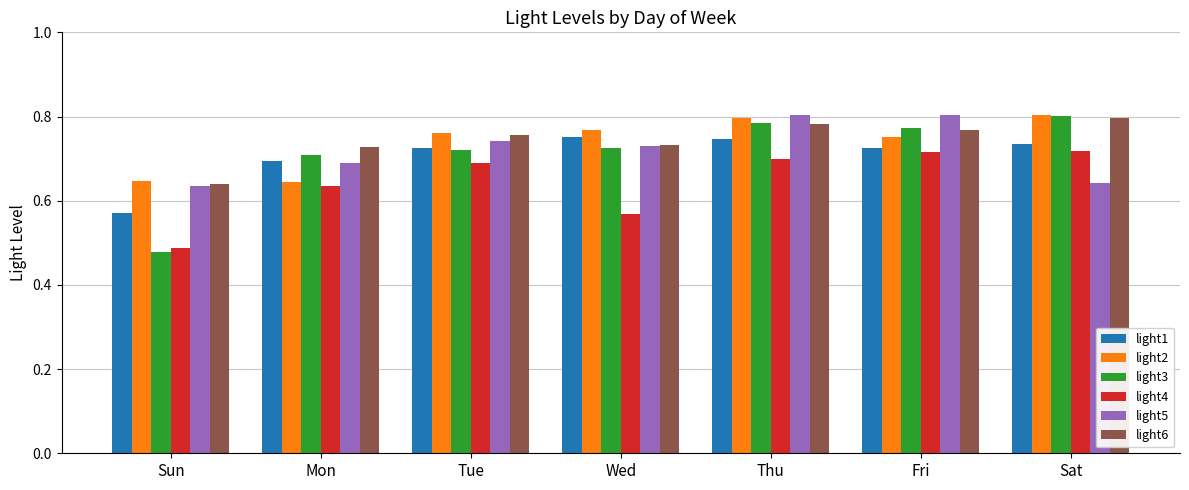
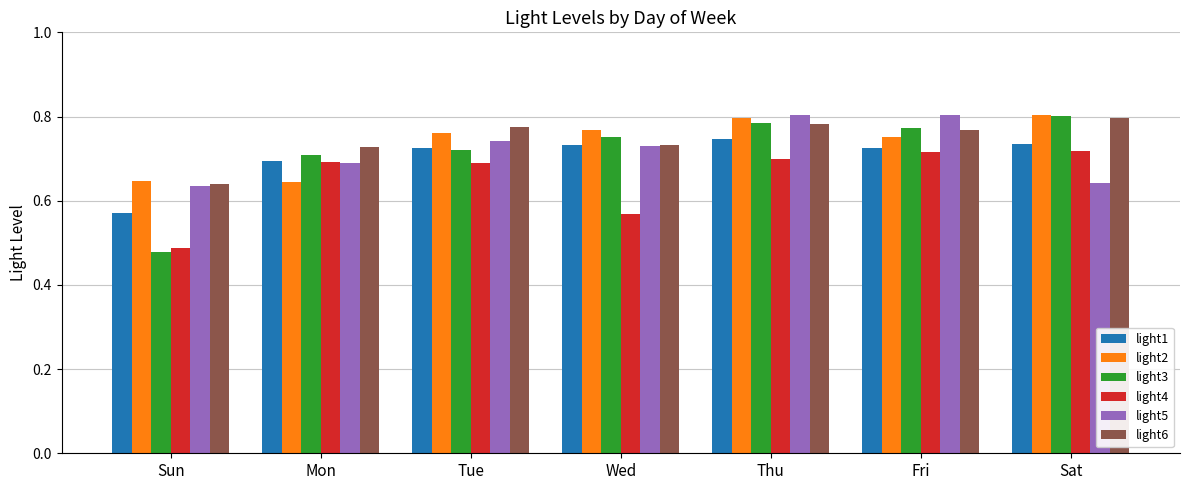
  {
    "light1": {
      "Sun": 0.57,
      "Mon": 0.70,
      "Tue": 0.73,
-     "Wed": 0.75,
+     "Wed": 0.73,
      "Thu": 0.75,
      "Fri": 0.72,
      "Sat": 0.73
    },
    "light2": {
      "Sun": 0.65,
      "Mon": 0.64,
      "Tue": 0.76,
      "Wed": 0.77,
      "Thu": 0.80,
      "Fri": 0.75,
      "Sat": 0.80
    },
    "light3": {
      "Sun": 0.48,
      "Mon": 0.71,
      "Tue": 0.72,
-     "Wed": 0.73,
+     "Wed": 0.75,
      "Thu": 0.78,
      "Fri": 0.77,
      "Sat": 0.80
    },
    "light4": {
      "Sun": 0.49,
-     "Mon": 0.63,
+     "Mon": 0.69,
      "Tue": 0.69,
      "Wed": 0.57,
      "Thu": 0.70,
      "Fri": 0.72,
      "Sat": 0.72
    },
    "light5": {
      "Sun": 0.63,
      "Mon": 0.69,
      "Tue": 0.74,
      "Wed": 0.73,
      "Thu": 0.80,
      "Fri": 0.80,
      "Sat": 0.64
    },
    "light6": {
      "Sun": 0.64,
      "Mon": 0.73,
-     "Tue": 0.75,
+     "Tue": 0.77,
      "Wed": 0.73,
      "Thu": 0.78,
      "Fri": 0.77,
      "Sat": 0.80
    }
  }
